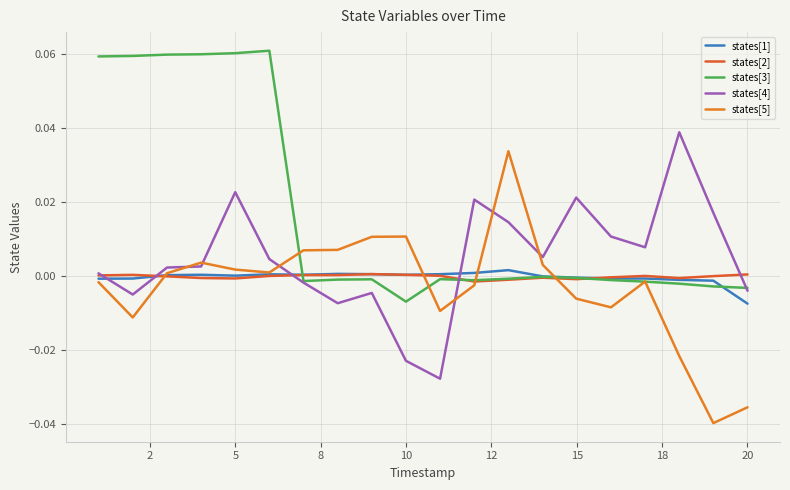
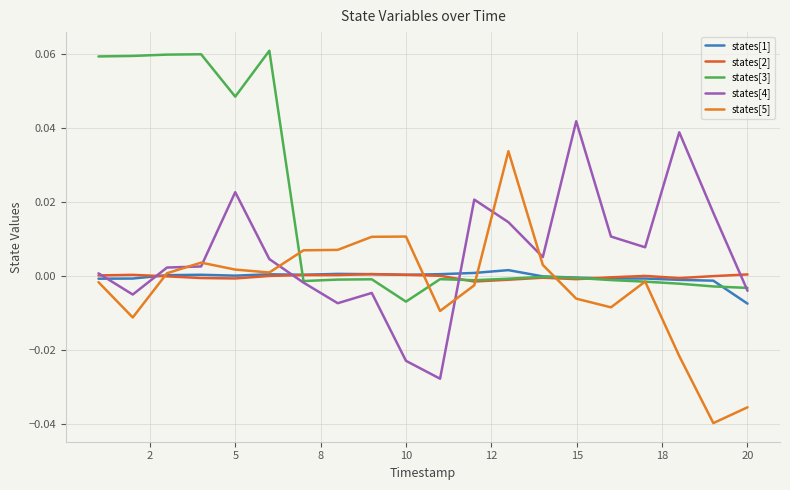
  {
    "states[1]": {
      "5": 0.000,
      "20": -0.007
    },
    "states[3]": {
-     "5": 0.060,
+     "5": 0.049,
      "10": -0.007,
      "20": -0.003
    },
    "states[4]": {
      "5": 0.023,
      "10": -0.023,
-     "15": 0.021,
+     "15": 0.042,
      "20": -0.004
    }
  }
